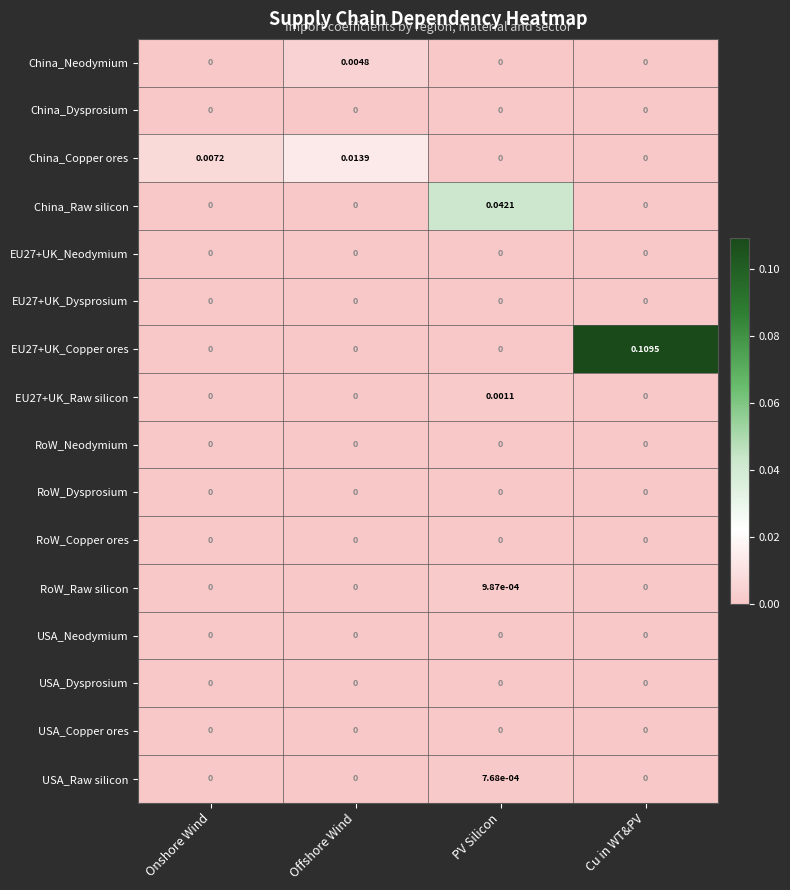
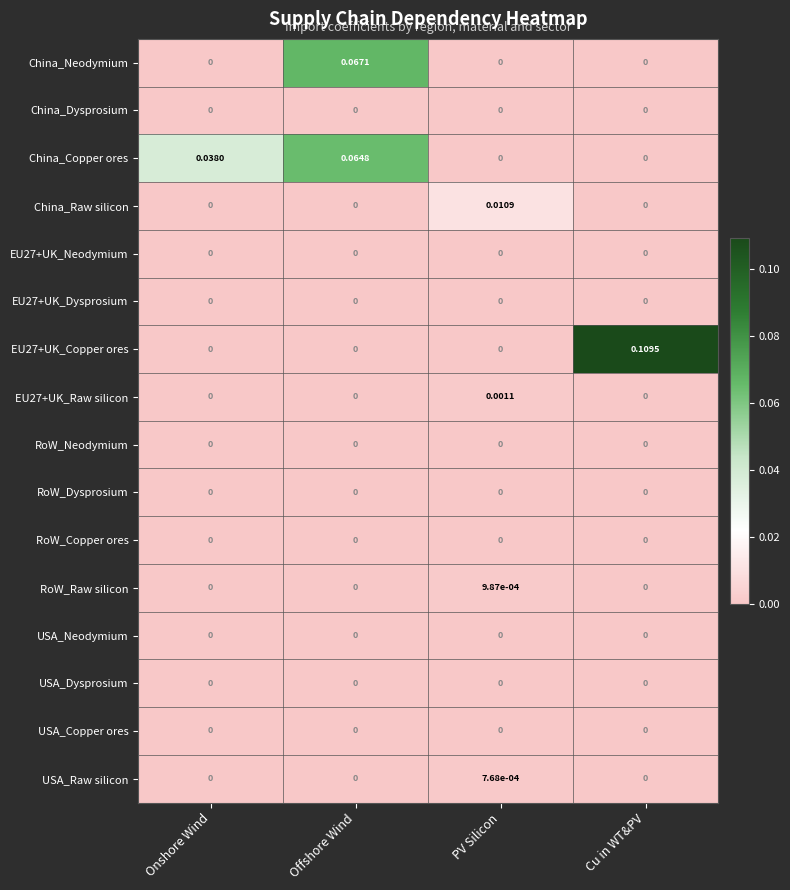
  {
    "China_Neodymium": {
      "Onshore Wind": "0",
-     "Offshore Wind": "0.0048",
+     "Offshore Wind": "0.0671",
      "PV Silicon": "0",
      "Cu in WT&PV": "0"
    },
    "China_Dysprosium": {
      "Onshore Wind": "0",
      "Offshore Wind": "0",
      "PV Silicon": "0",
      "Cu in WT&PV": "0"
    },
    "China_Copper ores": {
-     "Onshore Wind": "0.0072",
-     "Offshore Wind": "0.0139",
+     "Onshore Wind": "0.0380",
+     "Offshore Wind": "0.0648",
      "PV Silicon": "0",
      "Cu in WT&PV": "0"
    },
    "China_Raw silicon": {
      "Onshore Wind": "0",
      "Offshore Wind": "0",
-     "PV Silicon": "0.0421",
+     "PV Silicon": "0.0109",
      "Cu in WT&PV": "0"
    },
    "EU27+UK_Neodymium": {
      "Onshore Wind": "0",
      "Offshore Wind": "0",
      "PV Silicon": "0",
      "Cu in WT&PV": "0"
    },
    "EU27+UK_Dysprosium": {
      "Onshore Wind": "0",
      "Offshore Wind": "0",
      "PV Silicon": "0",
      "Cu in WT&PV": "0"
    },
    "EU27+UK_Copper ores": {
      "Onshore Wind": "0",
      "Offshore Wind": "0",
      "PV Silicon": "0",
      "Cu in WT&PV": "0.1095"
    },
    "EU27+UK_Raw silicon": {
      "Onshore Wind": "0",
      "Offshore Wind": "0",
      "PV Silicon": "0.0011",
      "Cu in WT&PV": "0"
    },
    "RoW_Neodymium": {
      "Onshore Wind": "0",
      "Offshore Wind": "0",
      "PV Silicon": "0",
      "Cu in WT&PV": "0"
    },
    "RoW_Dysprosium": {
      "Onshore Wind": "0",
      "Offshore Wind": "0",
      "PV Silicon": "0",
      "Cu in WT&PV": "0"
    },
    "RoW_Copper ores": {
      "Onshore Wind": "0",
      "Offshore Wind": "0",
      "PV Silicon": "0",
      "Cu in WT&PV": "0"
    },
    "RoW_Raw silicon": {
      "Onshore Wind": "0",
      "Offshore Wind": "0",
      "PV Silicon": "9.87e-04",
      "Cu in WT&PV": "0"
    },
    "USA_Neodymium": {
      "Onshore Wind": "0",
      "Offshore Wind": "0",
      "PV Silicon": "0",
      "Cu in WT&PV": "0"
    },
    "USA_Dysprosium": {
      "Onshore Wind": "0",
      "Offshore Wind": "0",
      "PV Silicon": "0",
      "Cu in WT&PV": "0"
    },
    "USA_Copper ores": {
      "Onshore Wind": "0",
      "Offshore Wind": "0",
      "PV Silicon": "0",
      "Cu in WT&PV": "0"
    },
    "USA_Raw silicon": {
      "Onshore Wind": "0",
      "Offshore Wind": "0",
      "PV Silicon": "7.68e-04",
      "Cu in WT&PV": "0"
    }
  }
